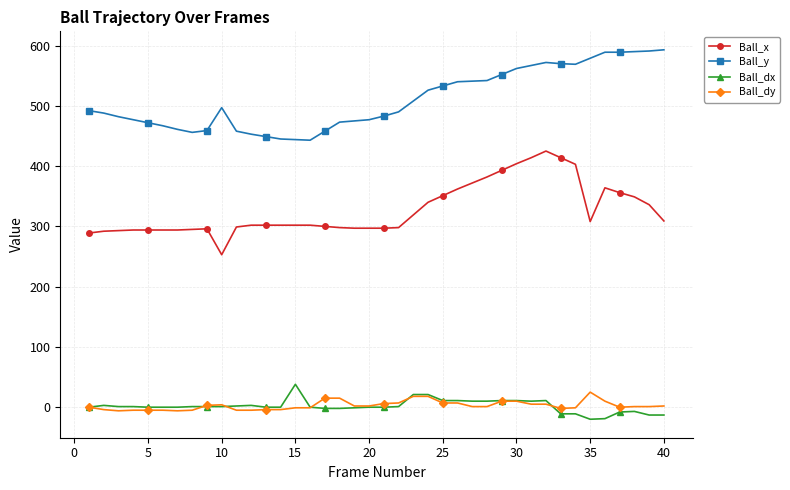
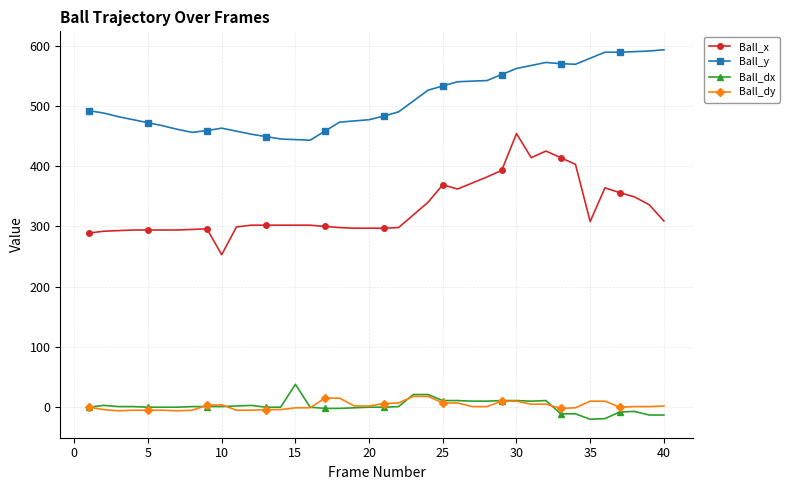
  {
    "Ball_x": {
      "5": 290,
      "10": 250,
      "15": 300,
      "20": 300,
-     "25": 350,
-     "30": 400,
+     "25": 370,
+     "30": 450,
      "35": 310,
      "40": 310
    },
    "Ball_y": {
      "5": 470,
-     "10": 500,
+     "10": 460,
      "15": 440,
      "20": 480,
      "25": 530,
      "30": 560,
      "35": 580,
      "40": 590
    },
    "Ball_dx": {
      "5": 0,
      "15": 40,
      "35": -20,
      "40": -10
    },
    "Ball_dy": {
      "5": -10,
      "15": 0,
-     "35": 30,
+     "35": 10,
      "40": 0
    }
  }
